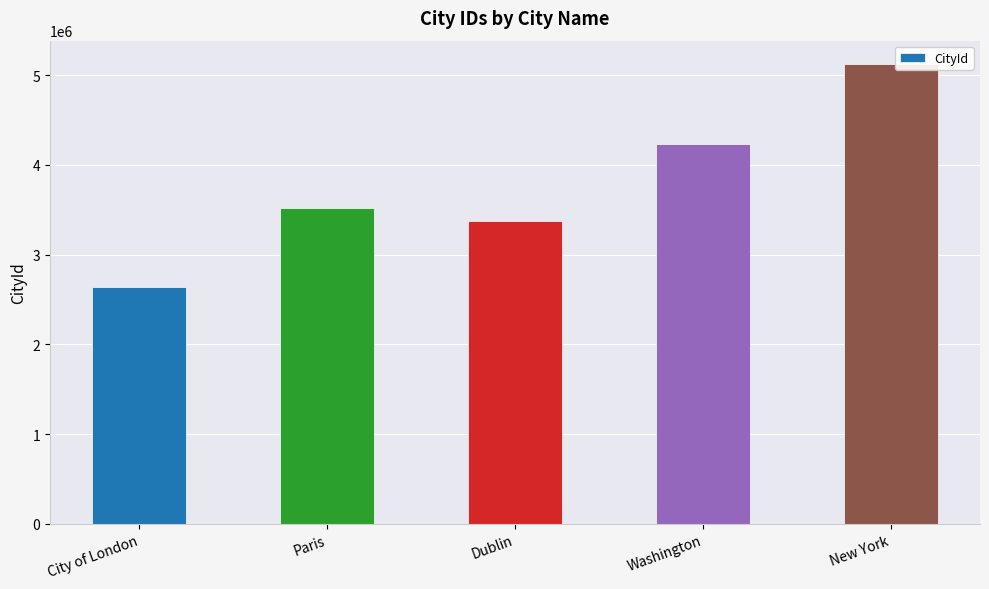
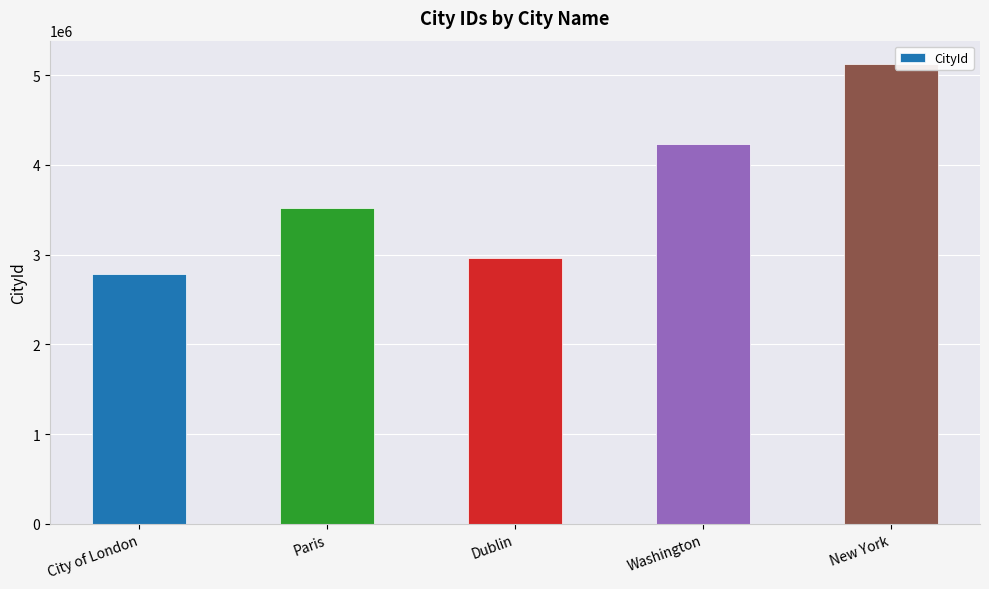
  {
-   "City of London": 2600000,
+   "City of London": 2800000,
    "Paris": 3500000,
-   "Dublin": 3400000,
+   "Dublin": 3000000,
    "Washington": 4200000,
    "New York": 5100000
  }
